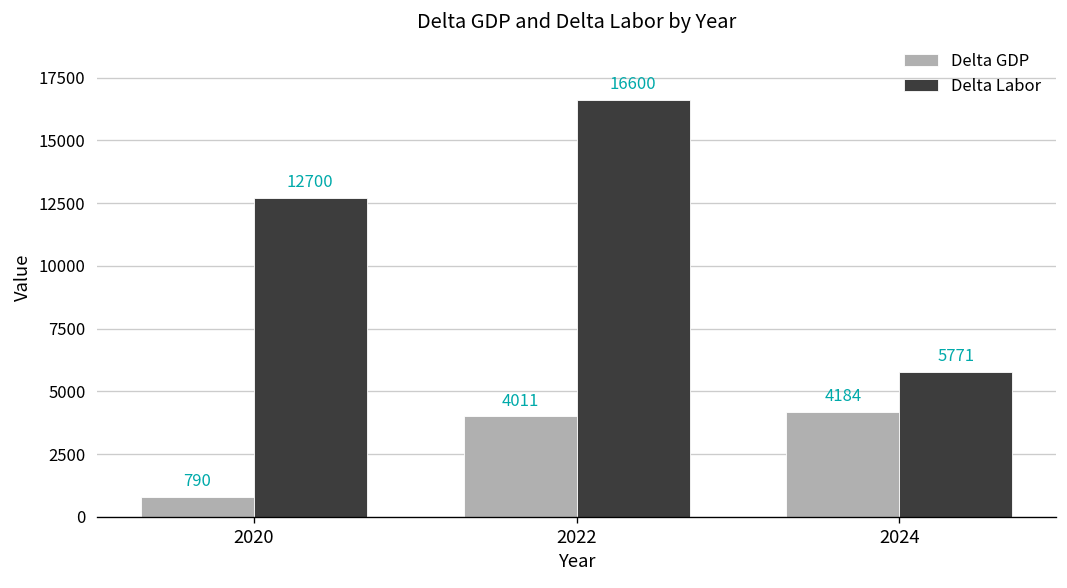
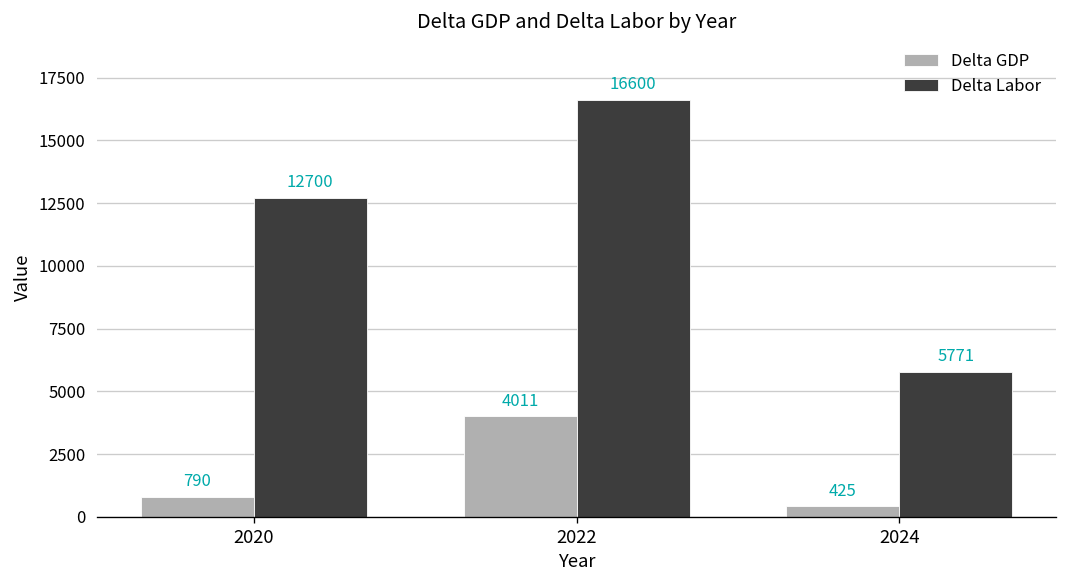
  {
    "Delta GDP": {
      "2020": 790,
      "2022": 4011,
-     "2024": 4184
+     "2024": 425
    },
    "Delta Labor": {
      "2020": 12700,
      "2022": 16600,
      "2024": 5771
    }
  }
